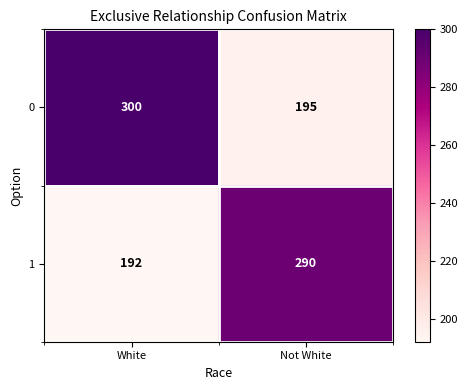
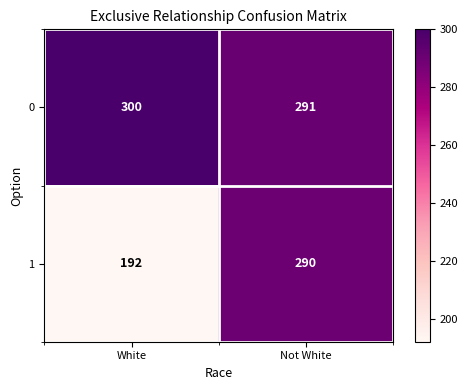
  {
    "0": {
      "White": 300,
-     "Not White": 195
+     "Not White": 291
    },
    "1": {
      "White": 192,
      "Not White": 290
    }
  }
